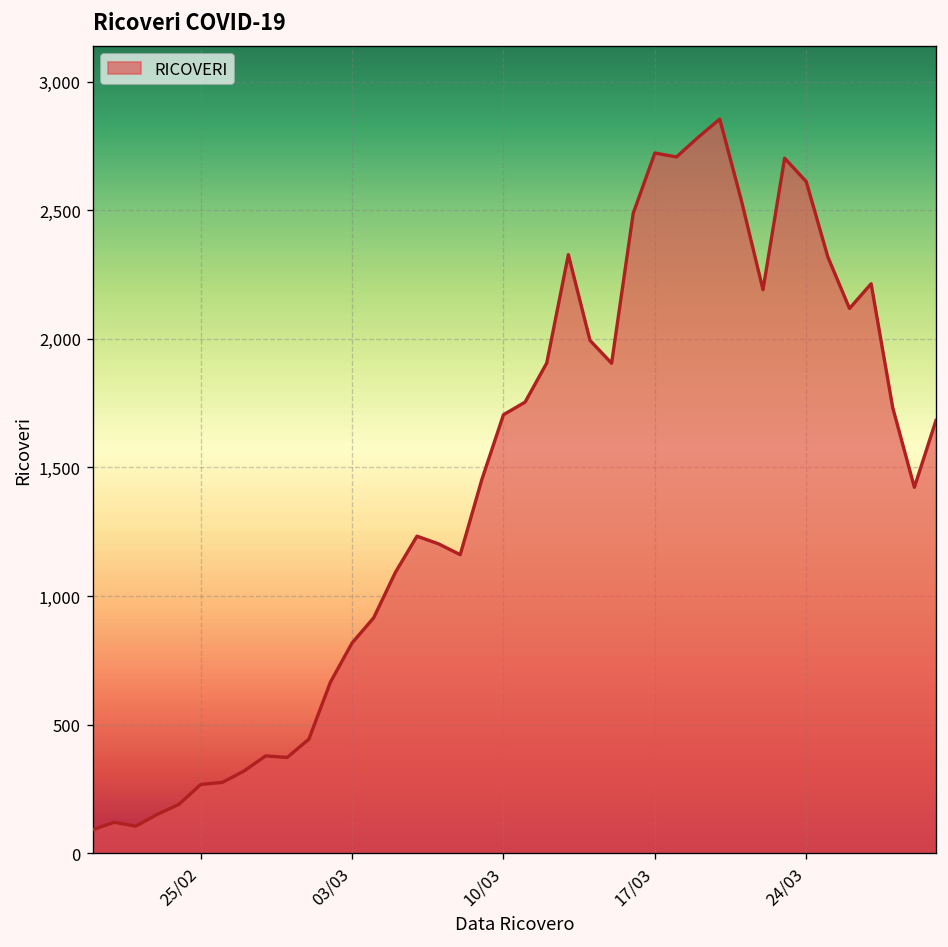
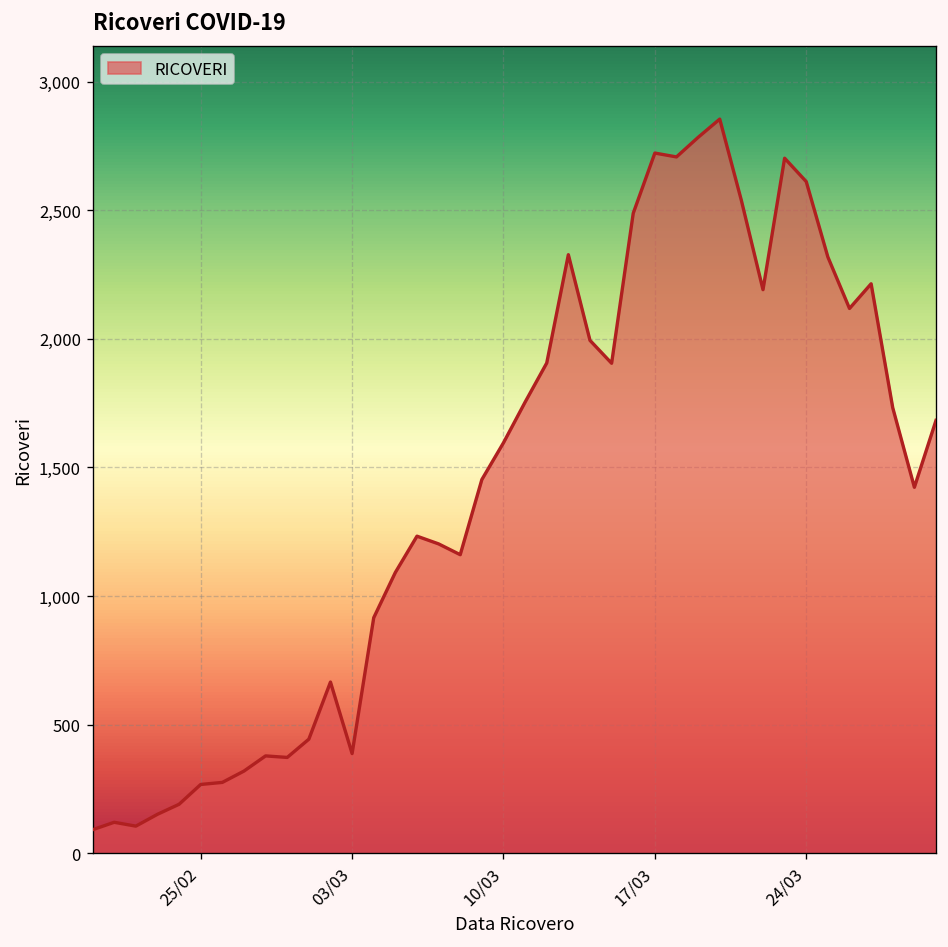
  {
    "25/02": "270",
-   "03/03": "820",
-   "10/03": "1,710",
+   "03/03": "390",
+   "10/03": "1,600",
    "17/03": "2,720",
    "24/03": "2,610"
  }
